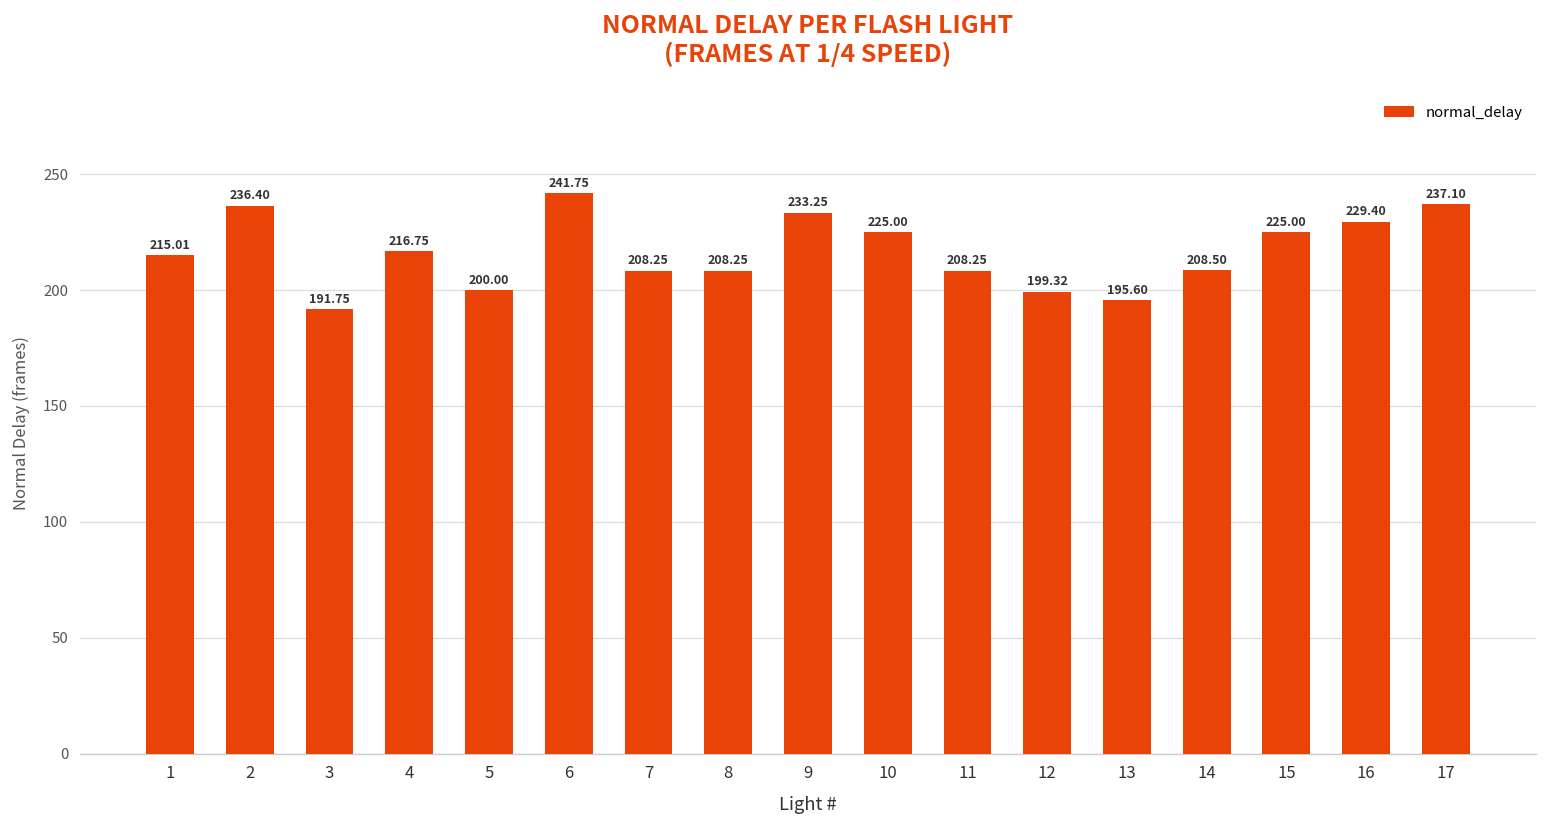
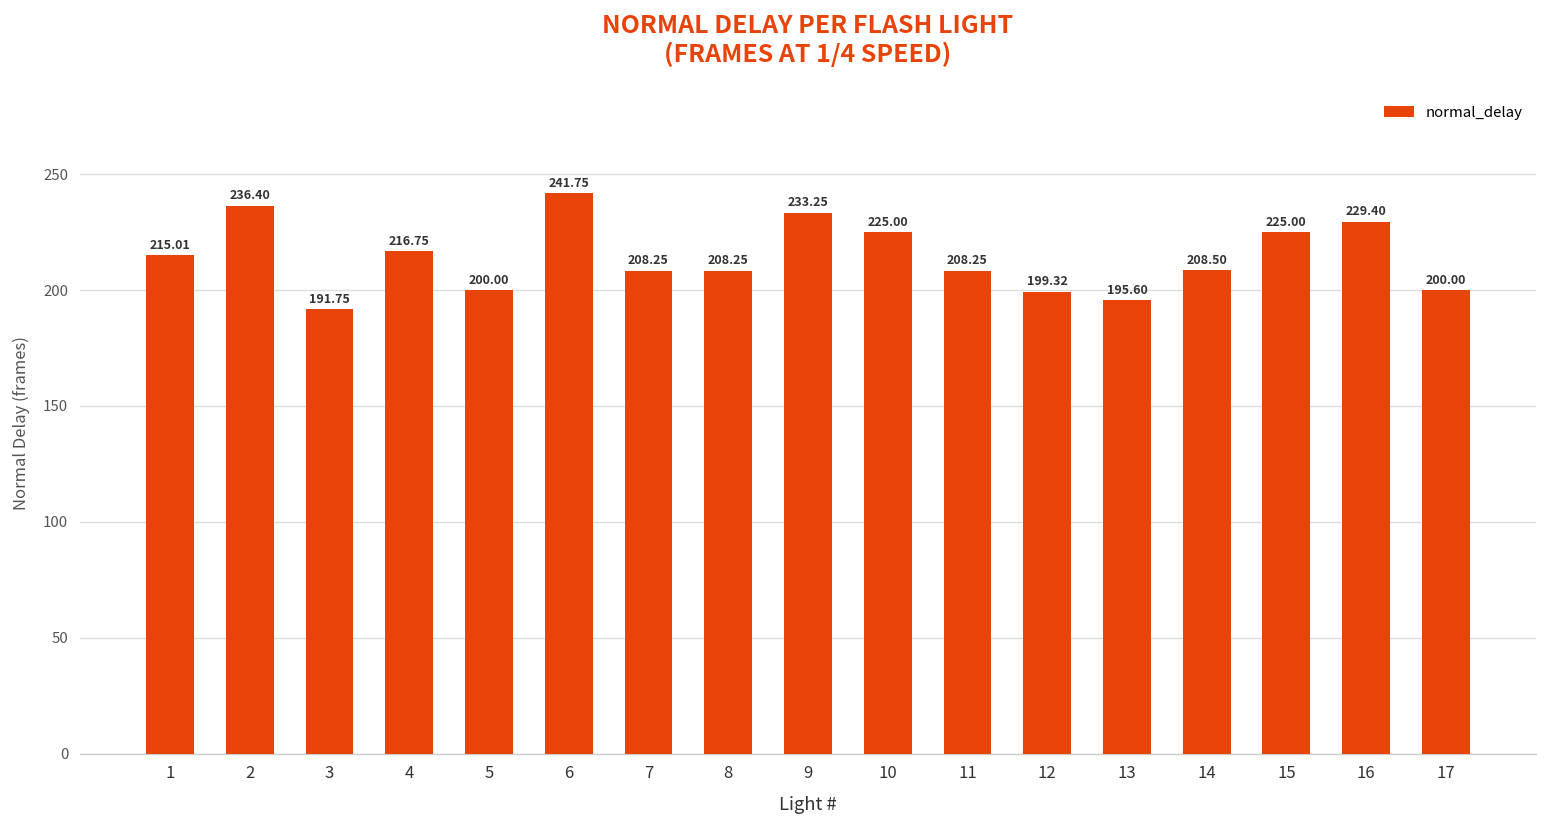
  {
    "1": 215.01,
    "2": 236.40,
    "3": 191.75,
    "4": 216.75,
    "5": 200.00,
    "6": 241.75,
    "7": 208.25,
    "8": 208.25,
    "9": 233.25,
    "10": 225.00,
    "11": 208.25,
    "12": 199.32,
    "13": 195.60,
    "14": 208.50,
    "15": 225.00,
    "16": 229.40,
-   "17": 237.10
+   "17": 200.00
  }
